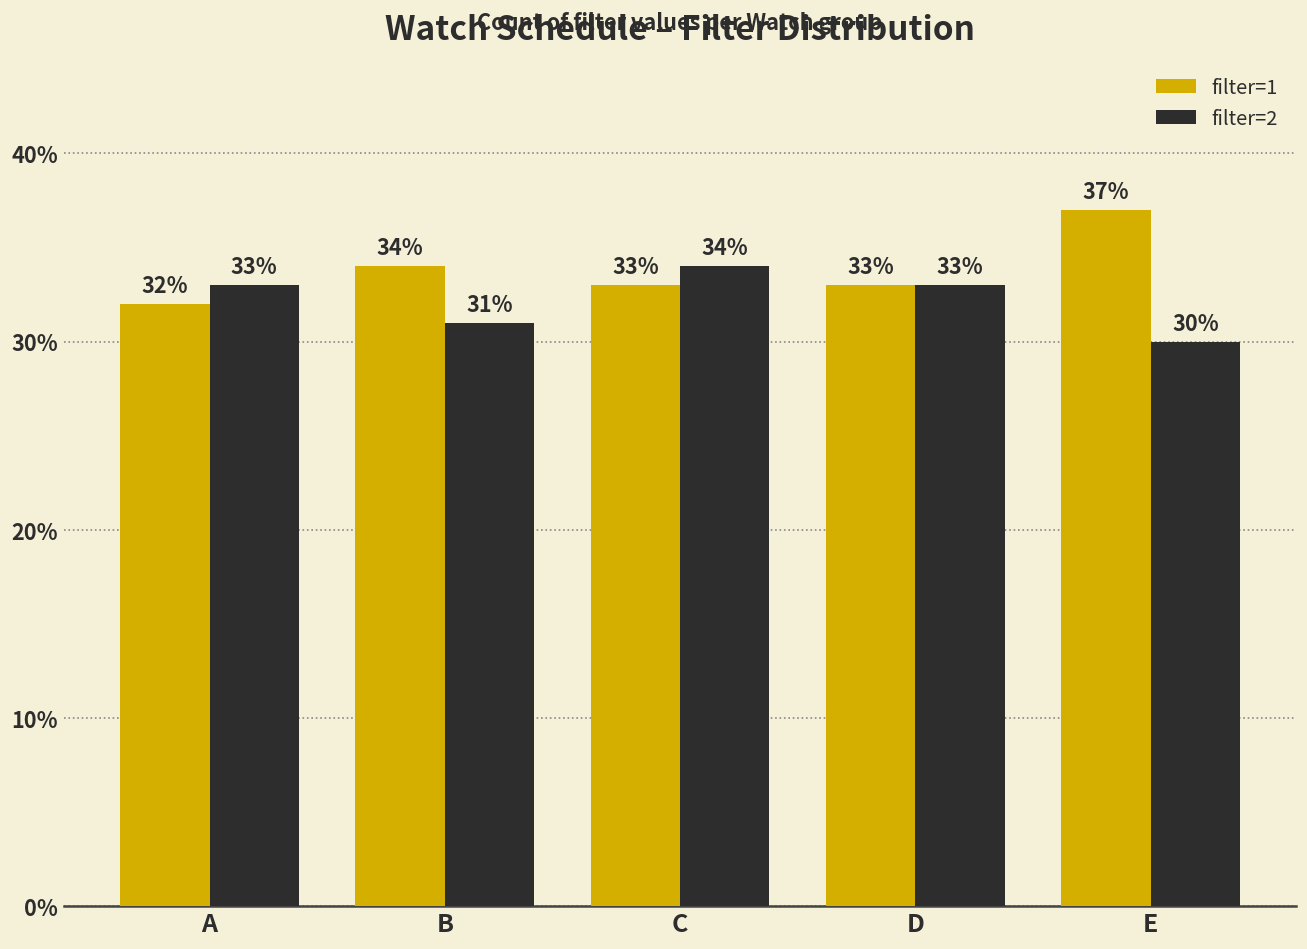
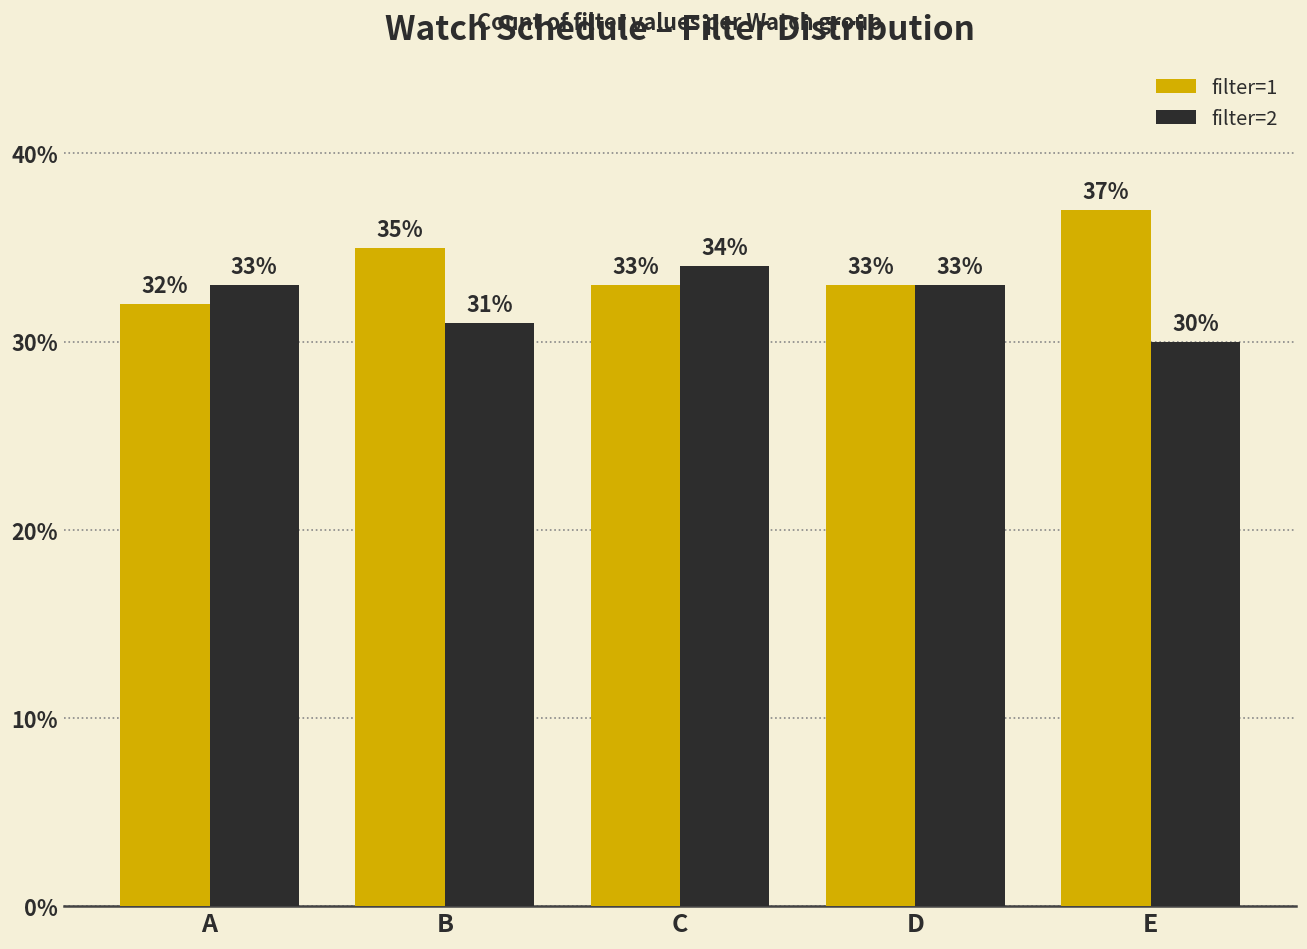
  {
    "filter=1": {
      "A": "32%",
-     "B": "34%",
+     "B": "35%",
      "C": "33%",
      "D": "33%",
      "E": "37%"
    },
    "filter=2": {
      "A": "33%",
      "B": "31%",
      "C": "34%",
      "D": "33%",
      "E": "30%"
    }
  }
